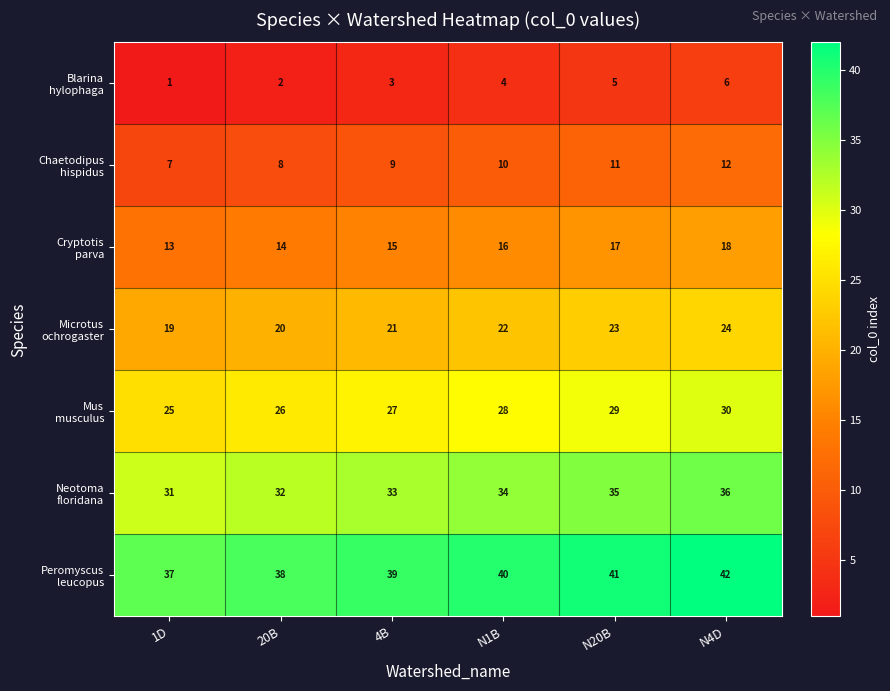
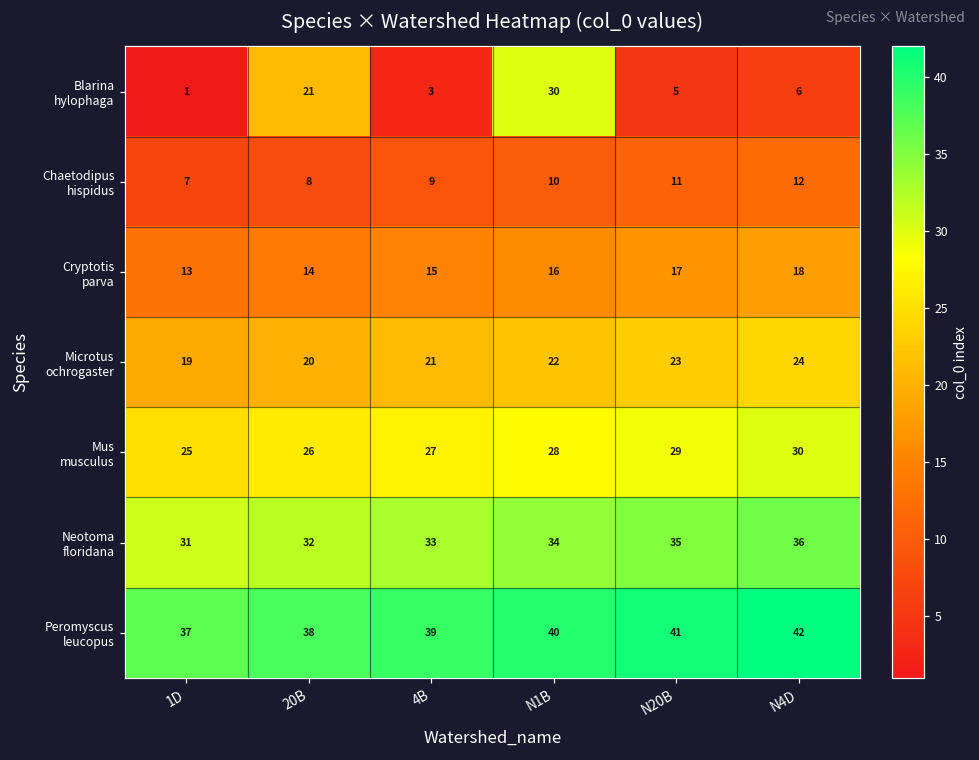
  {
    "Blarina hylophaga": {
      "1D": 1,
-     "20B": 2,
+     "20B": 21,
      "4B": 3,
-     "N1B": 4,
+     "N1B": 30,
      "N20B": 5,
      "N4D": 6
    },
    "Chaetodipus hispidus": {
      "1D": 7,
      "20B": 8,
      "4B": 9,
      "N1B": 10,
      "N20B": 11,
      "N4D": 12
    },
    "Cryptotis parva": {
      "1D": 13,
      "20B": 14,
      "4B": 15,
      "N1B": 16,
      "N20B": 17,
      "N4D": 18
    },
    "Microtus ochrogaster": {
      "1D": 19,
      "20B": 20,
      "4B": 21,
      "N1B": 22,
      "N20B": 23,
      "N4D": 24
    },
    "Mus musculus": {
      "1D": 25,
      "20B": 26,
      "4B": 27,
      "N1B": 28,
      "N20B": 29,
      "N4D": 30
    },
    "Neotoma floridana": {
      "1D": 31,
      "20B": 32,
      "4B": 33,
      "N1B": 34,
      "N20B": 35,
      "N4D": 36
    },
    "Peromyscus leucopus": {
      "1D": 37,
      "20B": 38,
      "4B": 39,
      "N1B": 40,
      "N20B": 41,
      "N4D": 42
    }
  }
